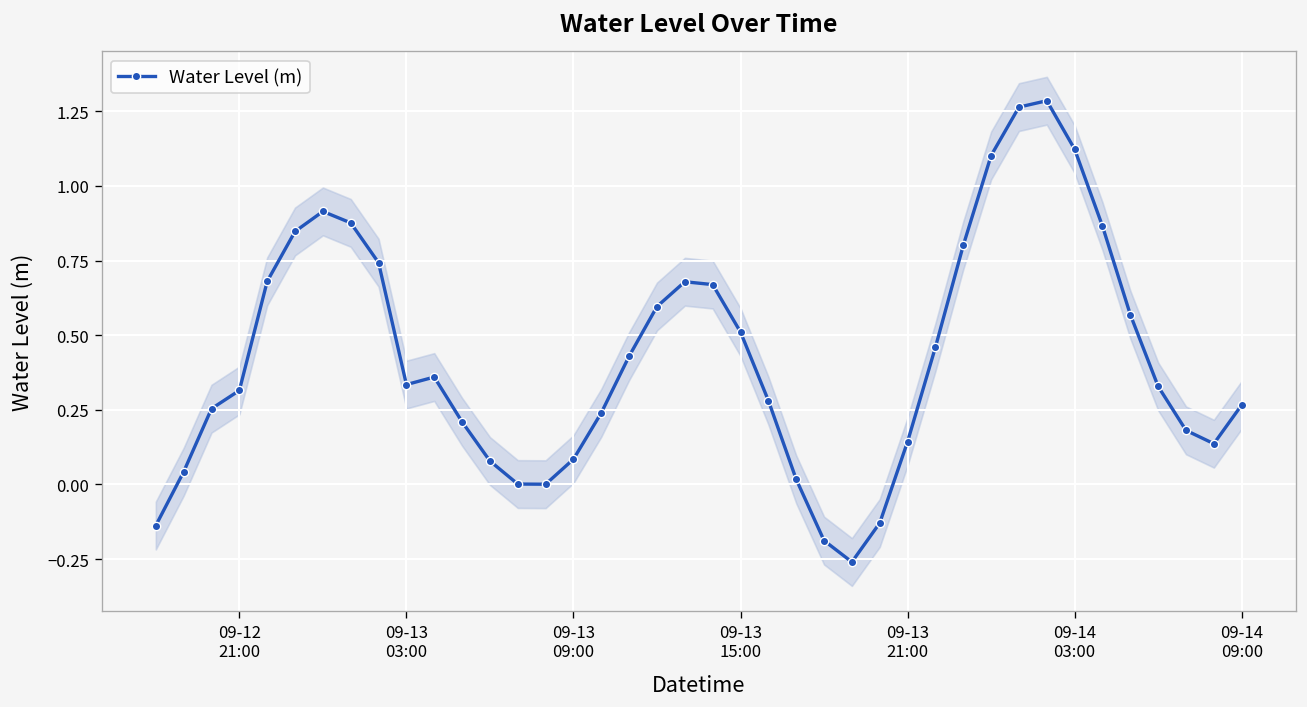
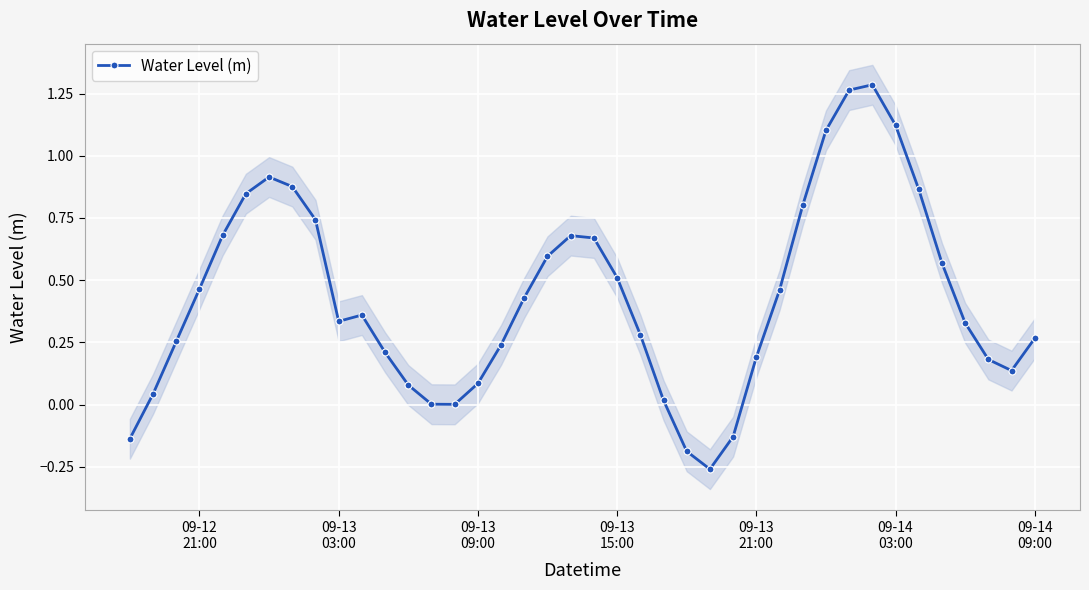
  {
    "Water Level (m)": {
-     "09-12 21:00": 0.31,
+     "09-12 21:00": 0.46,
      "09-13 03:00": 0.33,
      "09-13 09:00": 0.08,
      "09-13 15:00": 0.51,
-     "09-13 21:00": 0.14,
+     "09-13 21:00": 0.19,
      "09-14 03:00": 1.12,
      "09-14 09:00": 0.27
    }
  }
